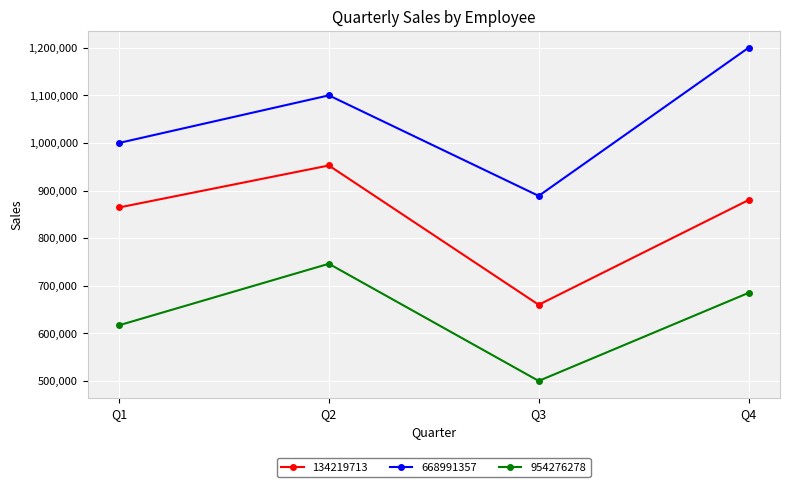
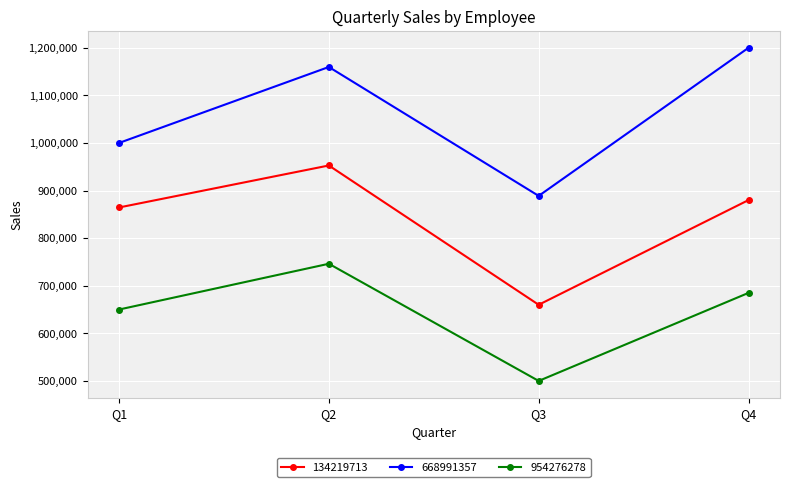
  {
    "134219713": {
      "Q1": "860,000",
      "Q2": "950,000",
      "Q3": "660,000",
      "Q4": "880,000"
    },
    "668991357": {
      "Q1": "1,000,000",
-     "Q2": "1,100,000",
+     "Q2": "1,160,000",
      "Q3": "890,000",
      "Q4": "1,200,000"
    },
    "954276278": {
-     "Q1": "620,000",
+     "Q1": "650,000",
      "Q2": "750,000",
      "Q3": "500,000",
      "Q4": "690,000"
    }
  }
